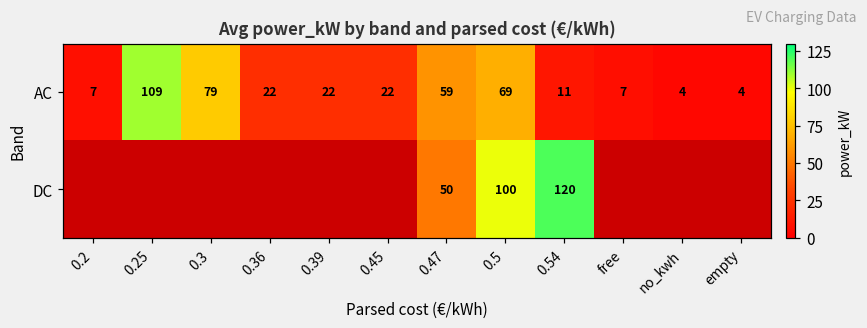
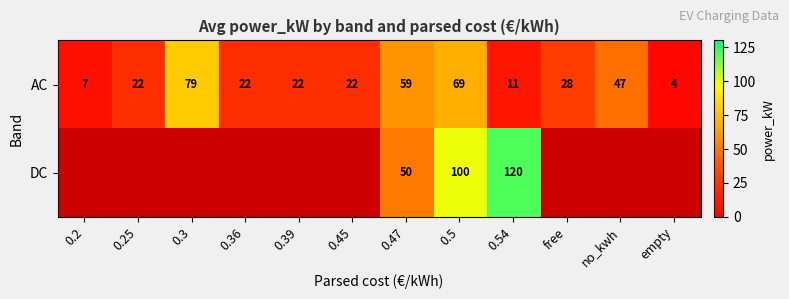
  {
    "AC": {
      "0.2": 7,
-     "0.25": 109,
+     "0.25": 22,
      "0.3": 79,
      "0.36": 22,
      "0.39": 22,
      "0.45": 22,
      "0.47": 59,
      "0.5": 69,
      "0.54": 11,
-     "free": 7,
-     "no_kwh": 4,
+     "free": 28,
+     "no_kwh": 47,
      "empty": 4
    },
    "DC": {
      "0.47": 50,
      "0.5": 100,
      "0.54": 120
    }
  }
